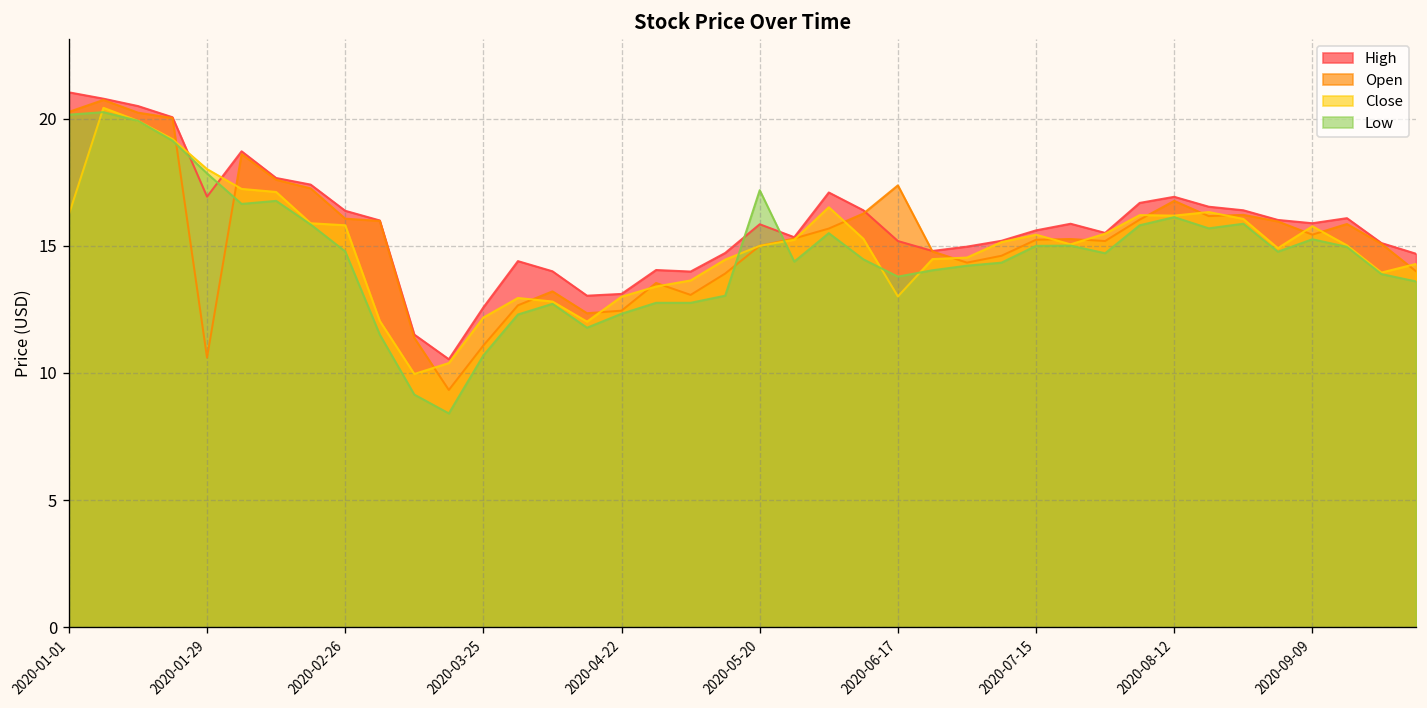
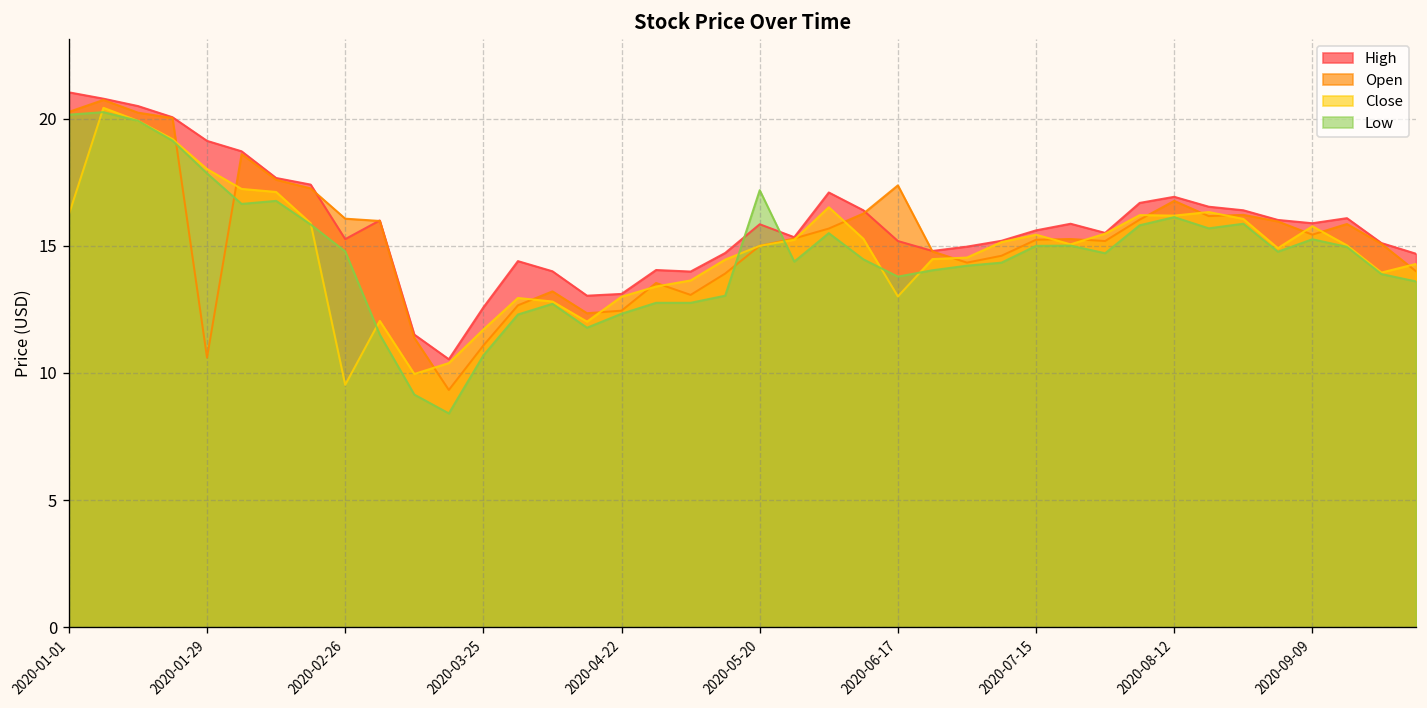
  {
    "High": {
      "2020-01-01": 21.0,
-     "2020-01-29": 16.9,
-     "2020-02-26": 16.4,
+     "2020-01-29": 19.1,
+     "2020-02-26": 15.3,
      "2020-03-25": 12.6,
      "2020-05-20": 15.9,
      "2020-06-17": 15.2,
      "2020-07-15": 15.6,
      "2020-08-12": 16.9,
      "2020-09-09": 15.9
    },
    "Open": {
      "2020-01-29": 10.6,
      "2020-02-26": 16.1,
      "2020-03-25": 11.1,
      "2020-06-17": 17.4,
      "2020-07-15": 15.2,
      "2020-08-12": 16.8,
      "2020-09-09": 15.4
    },
    "Close": {
      "2020-01-01": 16.2,
      "2020-01-29": 18.0,
-     "2020-02-26": 15.8,
-     "2020-03-25": 12.2,
+     "2020-02-26": 9.5,
+     "2020-03-25": 11.7,
      "2020-06-17": 13.0,
      "2020-07-15": 15.4,
      "2020-09-09": 15.8
    },
    "Low": {
      "2020-01-29": 17.9,
      "2020-02-26": 14.8,
      "2020-03-25": 10.7,
      "2020-05-20": 17.2,
      "2020-06-17": 13.8,
      "2020-07-15": 15.0,
      "2020-09-09": 15.3
    }
  }
